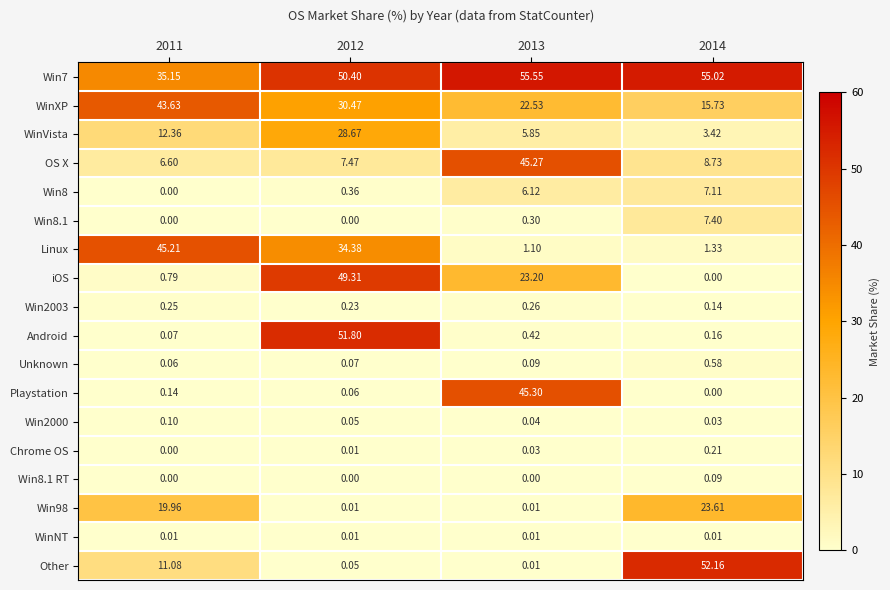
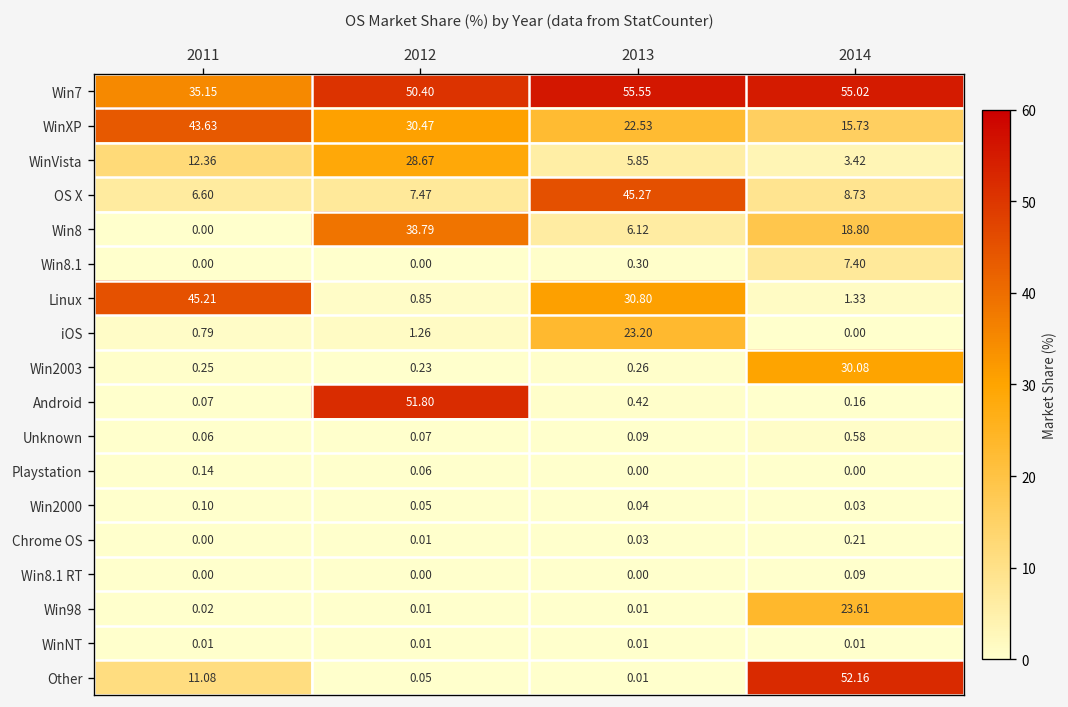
  {
    "Win7": {
      "2011": 35.15,
      "2012": 50.40,
      "2013": 55.55,
      "2014": 55.02
    },
    "WinXP": {
      "2011": 43.63,
      "2012": 30.47,
      "2013": 22.53,
      "2014": 15.73
    },
    "WinVista": {
      "2011": 12.36,
      "2012": 28.67,
      "2013": 5.85,
      "2014": 3.42
    },
    "OS X": {
      "2011": 6.60,
      "2012": 7.47,
      "2013": 45.27,
      "2014": 8.73
    },
    "Win8": {
      "2011": 0.00,
-     "2012": 0.36,
+     "2012": 38.79,
      "2013": 6.12,
-     "2014": 7.11
+     "2014": 18.80
    },
    "Win8.1": {
      "2011": 0.00,
      "2012": 0.00,
      "2013": 0.30,
      "2014": 7.40
    },
    "Linux": {
      "2011": 45.21,
-     "2012": 34.38,
-     "2013": 1.10,
+     "2012": 0.85,
+     "2013": 30.80,
      "2014": 1.33
    },
    "iOS": {
      "2011": 0.79,
-     "2012": 49.31,
+     "2012": 1.26,
      "2013": 23.20,
      "2014": 0.00
    },
    "Win2003": {
      "2011": 0.25,
      "2012": 0.23,
      "2013": 0.26,
-     "2014": 0.14
+     "2014": 30.08
    },
    "Android": {
      "2011": 0.07,
      "2012": 51.80,
      "2013": 0.42,
      "2014": 0.16
    },
    "Unknown": {
      "2011": 0.06,
      "2012": 0.07,
      "2013": 0.09,
      "2014": 0.58
    },
    "Playstation": {
      "2011": 0.14,
      "2012": 0.06,
-     "2013": 45.30,
+     "2013": 0.00,
      "2014": 0.00
    },
    "Win2000": {
      "2011": 0.10,
      "2012": 0.05,
      "2013": 0.04,
      "2014": 0.03
    },
    "Chrome OS": {
      "2011": 0.00,
      "2012": 0.01,
      "2013": 0.03,
      "2014": 0.21
    },
    "Win8.1 RT": {
      "2011": 0.00,
      "2012": 0.00,
      "2013": 0.00,
      "2014": 0.09
    },
    "Win98": {
-     "2011": 19.96,
+     "2011": 0.02,
      "2012": 0.01,
      "2013": 0.01,
      "2014": 23.61
    },
    "WinNT": {
      "2011": 0.01,
      "2012": 0.01,
      "2013": 0.01,
      "2014": 0.01
    },
    "Other": {
      "2011": 11.08,
      "2012": 0.05,
      "2013": 0.01,
      "2014": 52.16
    }
  }
